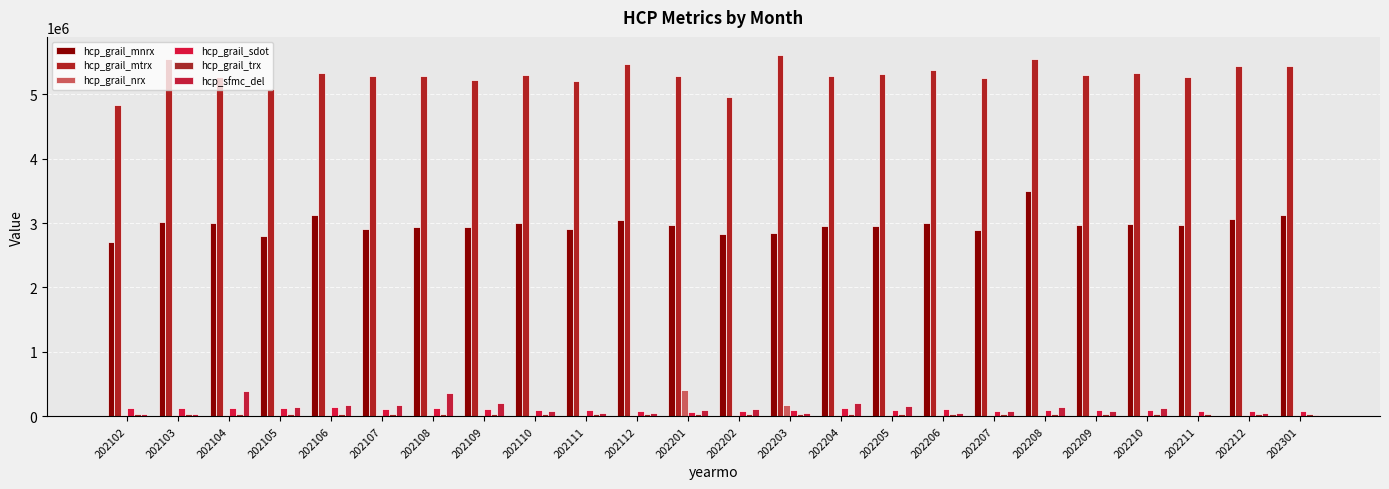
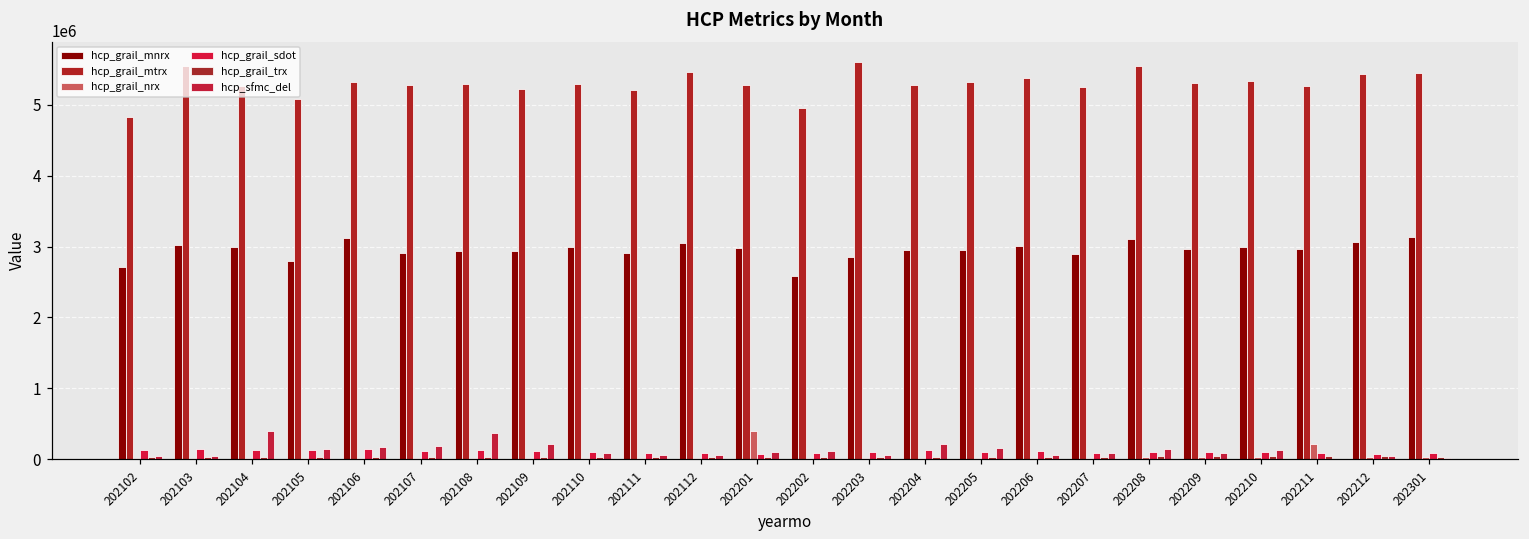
  {
    "hcp_grail_mnrx": {
      "202102": 2700000,
      "202103": 3000000,
      "202104": 3000000,
      "202105": 2800000,
      "202106": 3100000,
      "202107": 2900000,
      "202108": 2900000,
      "202109": 2900000,
      "202110": 3000000,
      "202111": 2900000,
      "202112": 3100000,
      "202201": 3000000,
-     "202202": 2800000,
+     "202202": 2600000,
      "202203": 2800000,
      "202204": 3000000,
      "202205": 3000000,
      "202206": 3000000,
      "202207": 2900000,
-     "202208": 3500000,
+     "202208": 3100000,
      "202209": 3000000,
      "202210": 3000000,
      "202211": 3000000,
      "202212": 3100000,
      "202301": 3100000
    },
    "hcp_grail_nrx": {
      "202201": 400000,
-     "202203": 200000,
-     "202211": 0
+     "202203": 0,
+     "202211": 200000
    }
  }
